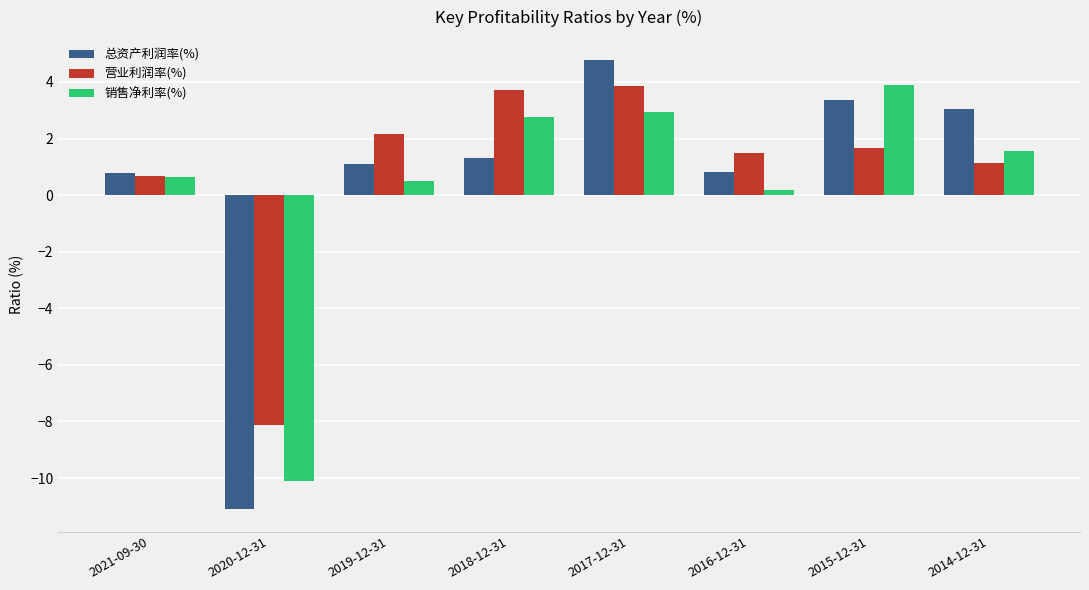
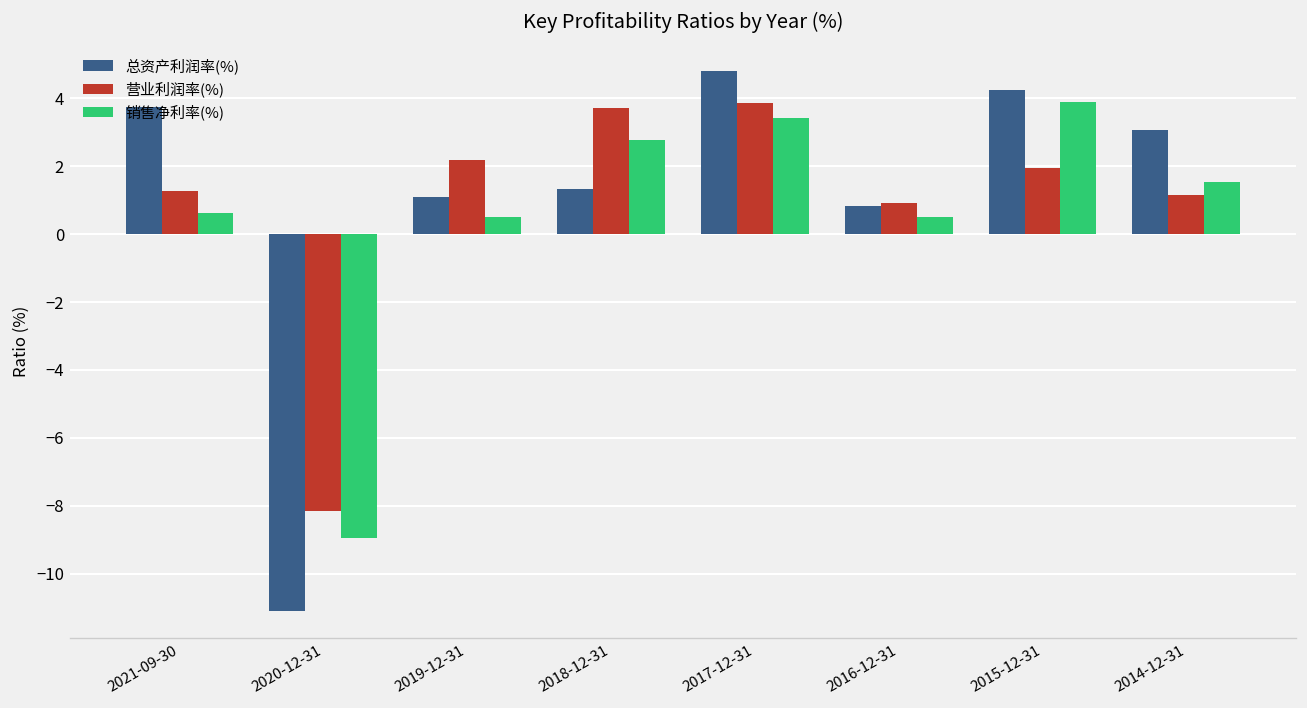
  {
    "总资产利润率(%)": {
-     "2021-09-30": 0.8,
+     "2021-09-30": 3.7,
      "2020-12-31": -11.1,
      "2019-12-31": 1.1,
      "2018-12-31": 1.3,
      "2017-12-31": 4.8,
      "2016-12-31": 0.8,
-     "2015-12-31": 3.4,
+     "2015-12-31": 4.3,
      "2014-12-31": 3.1
    },
    "营业利润率(%)": {
-     "2021-09-30": 0.7,
+     "2021-09-30": 1.3,
      "2020-12-31": -8.1,
      "2019-12-31": 2.2,
      "2018-12-31": 3.7,
      "2017-12-31": 3.9,
-     "2016-12-31": 1.5,
-     "2015-12-31": 1.6,
+     "2016-12-31": 0.9,
+     "2015-12-31": 2.0,
      "2014-12-31": 1.2
    },
    "销售净利率(%)": {
      "2021-09-30": 0.6,
-     "2020-12-31": -10.1,
+     "2020-12-31": -9.0,
      "2019-12-31": 0.5,
      "2018-12-31": 2.8,
-     "2017-12-31": 2.9,
-     "2016-12-31": 0.2,
+     "2017-12-31": 3.4,
+     "2016-12-31": 0.5,
      "2015-12-31": 3.9,
      "2014-12-31": 1.5
    }
  }
